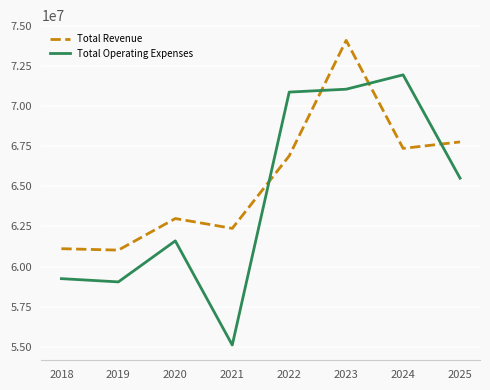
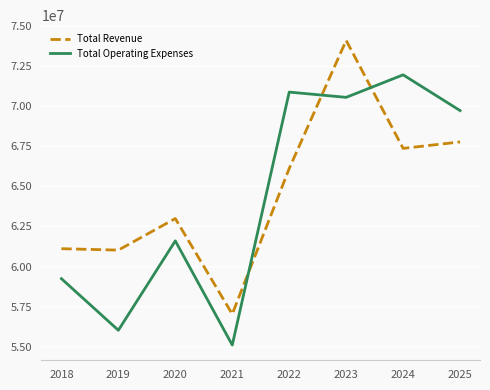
  {
    "Total Revenue": {
      "2018": 61100000,
      "2019": 61000000,
      "2020": 63000000,
-     "2021": 62400000,
-     "2022": 66900000,
+     "2021": 57000000,
+     "2022": 66100000,
      "2023": 74100000,
      "2024": 67400000,
      "2025": 67800000
    },
    "Total Operating Expenses": {
      "2018": 59300000,
-     "2019": 59100000,
+     "2019": 56000000,
      "2020": 61600000,
      "2021": 55100000,
      "2022": 70900000,
-     "2023": 71000000,
+     "2023": 70500000,
      "2024": 71900000,
-     "2025": 65500000
+     "2025": 69700000
    }
  }
